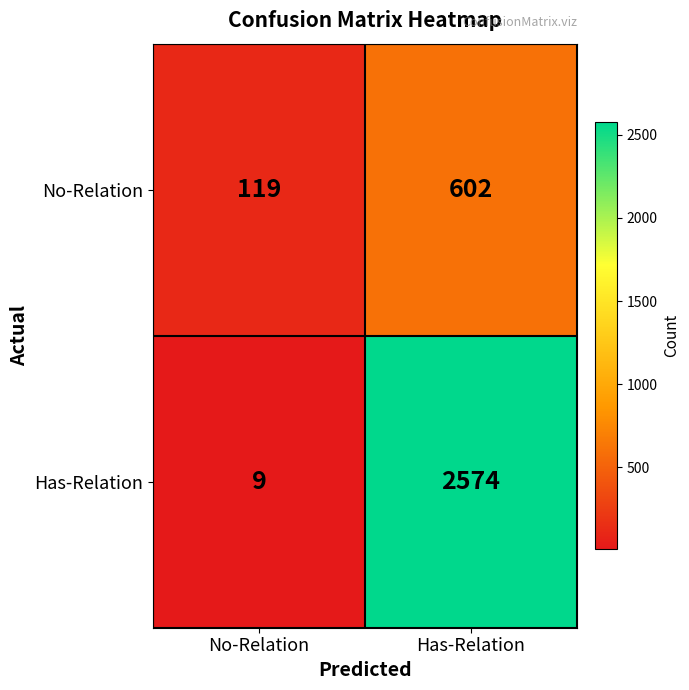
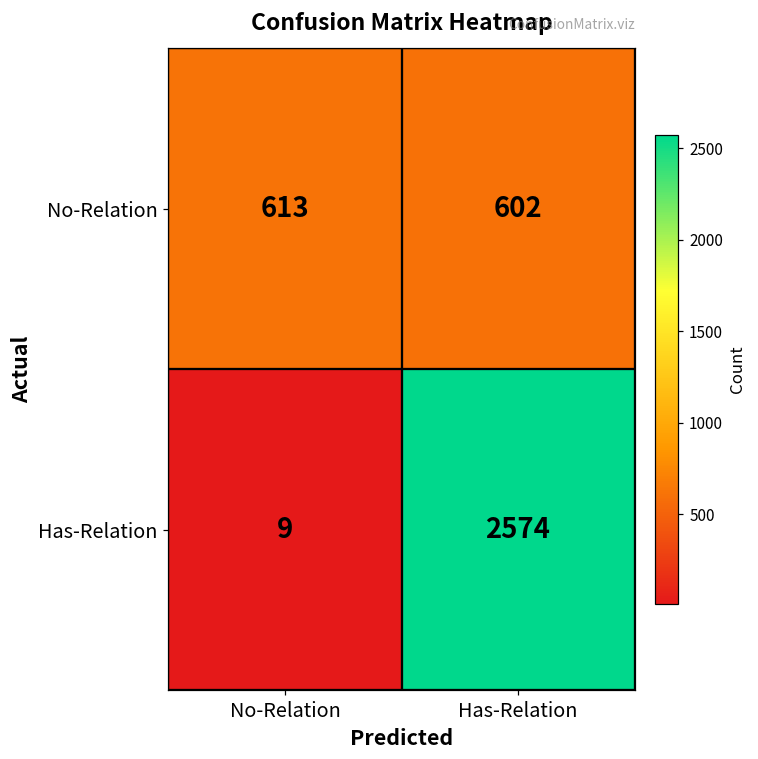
  {
    "No-Relation": {
-     "No-Relation": 119,
+     "No-Relation": 613,
      "Has-Relation": 602
    },
    "Has-Relation": {
      "No-Relation": 9,
      "Has-Relation": 2574
    }
  }
